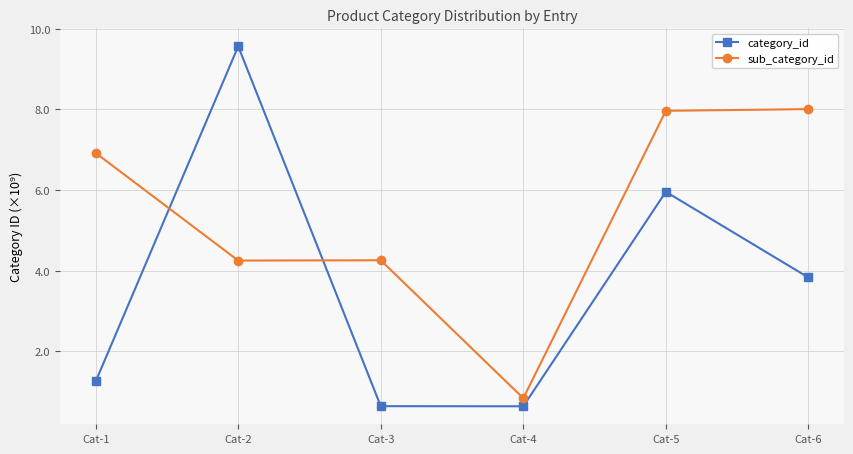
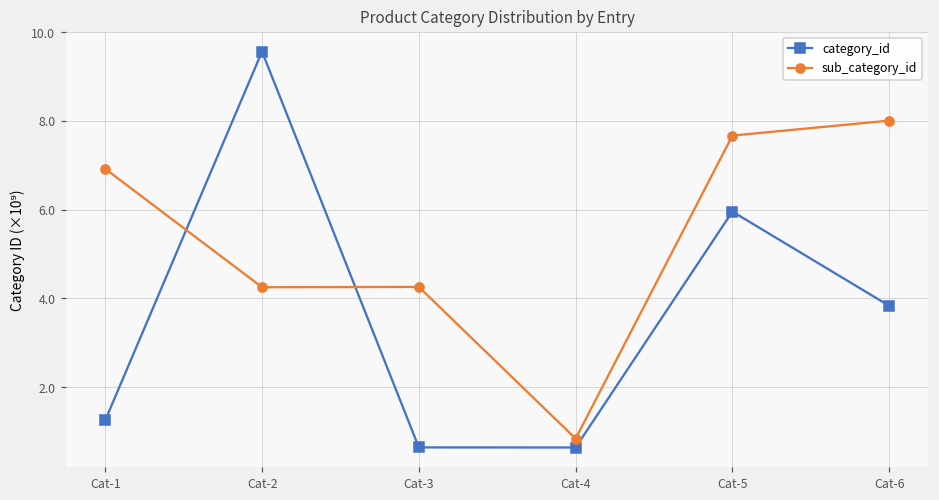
  {
    "category_id": {
      "Cat-1": 1.3,
      "Cat-2": 9.6,
      "Cat-3": 0.6,
      "Cat-4": 0.6,
      "Cat-5": 6.0,
      "Cat-6": 3.8
    },
    "sub_category_id": {
      "Cat-1": 6.9,
      "Cat-2": 4.3,
      "Cat-3": 4.3,
      "Cat-4": 0.8,
-     "Cat-5": 8.0,
+     "Cat-5": 7.7,
      "Cat-6": 8.0
    }
  }
